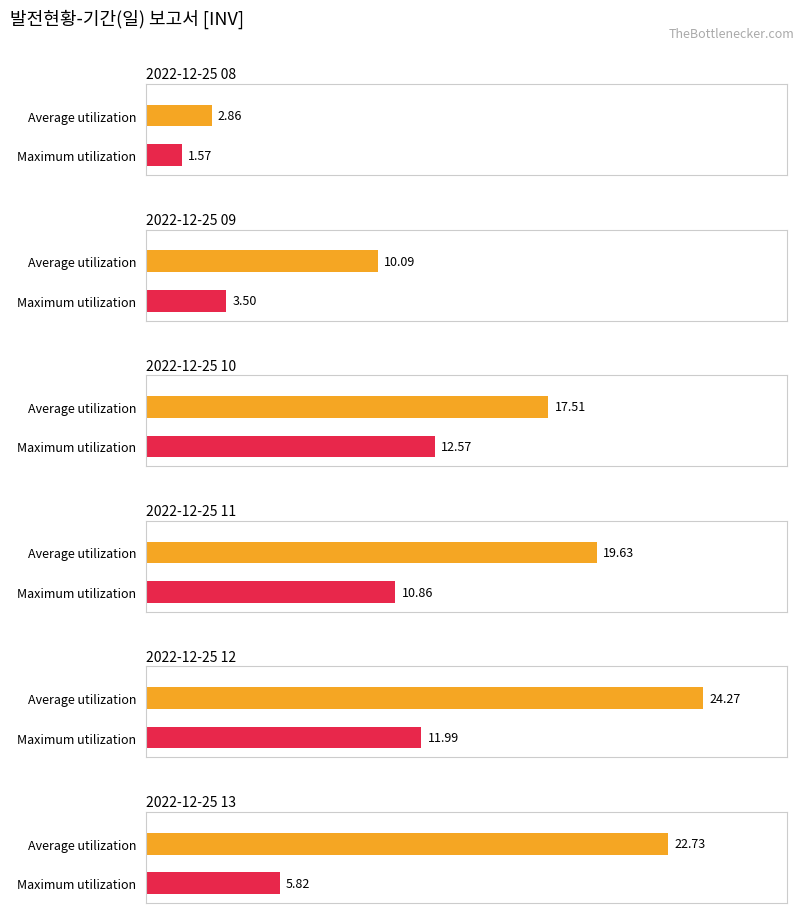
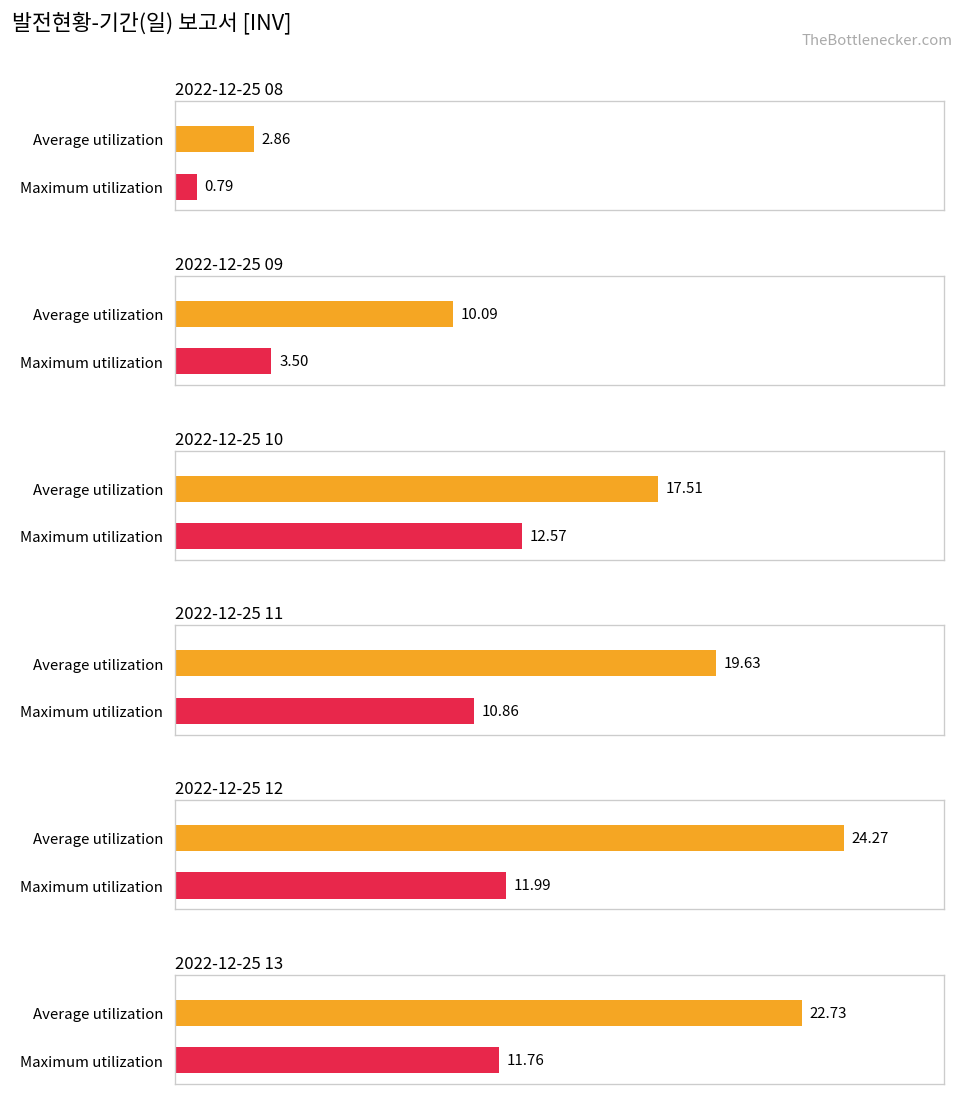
  {
    "2022-12-25 08": {
      "Average utilization": 2.86,
-     "Maximum utilization": 1.57
+     "Maximum utilization": 0.79
    },
    "2022-12-25 09": {
      "Average utilization": 10.09,
      "Maximum utilization": 3.50
    },
    "2022-12-25 10": {
      "Average utilization": 17.51,
      "Maximum utilization": 12.57
    },
    "2022-12-25 11": {
      "Average utilization": 19.63,
      "Maximum utilization": 10.86
    },
    "2022-12-25 12": {
      "Average utilization": 24.27,
      "Maximum utilization": 11.99
    },
    "2022-12-25 13": {
      "Average utilization": 22.73,
-     "Maximum utilization": 5.82
+     "Maximum utilization": 11.76
    }
  }
